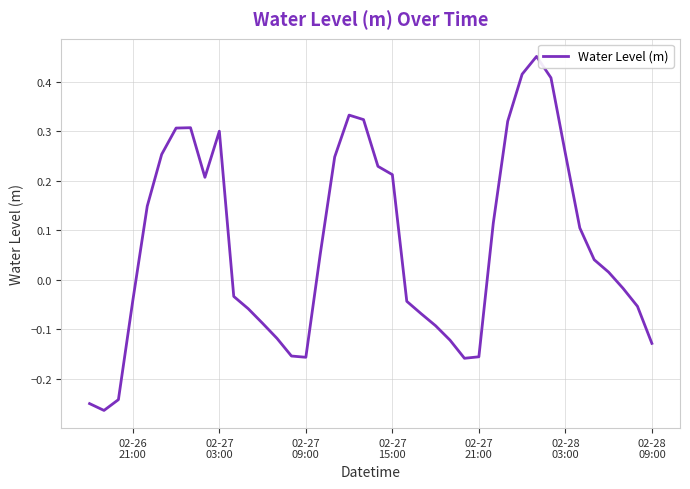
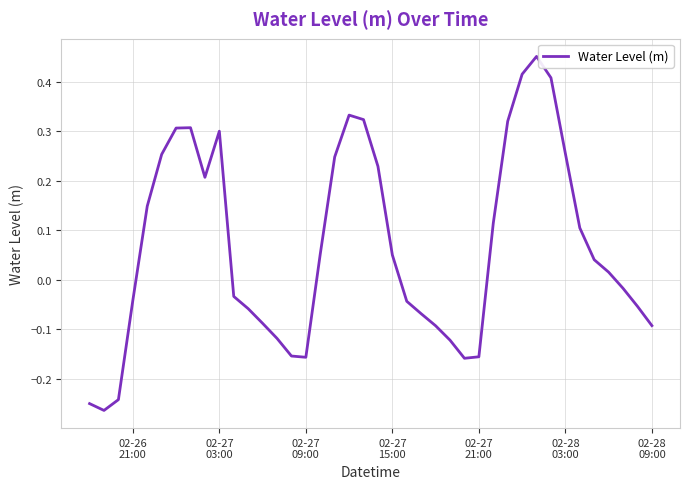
  {
    "02-26 21:00": -0.04,
    "02-27 03:00": 0.30,
    "02-27 09:00": -0.16,
-   "02-27 15:00": 0.21,
+   "02-27 15:00": 0.05,
    "02-27 21:00": -0.16,
    "02-28 03:00": 0.26,
-   "02-28 09:00": -0.13
+   "02-28 09:00": -0.09
  }
